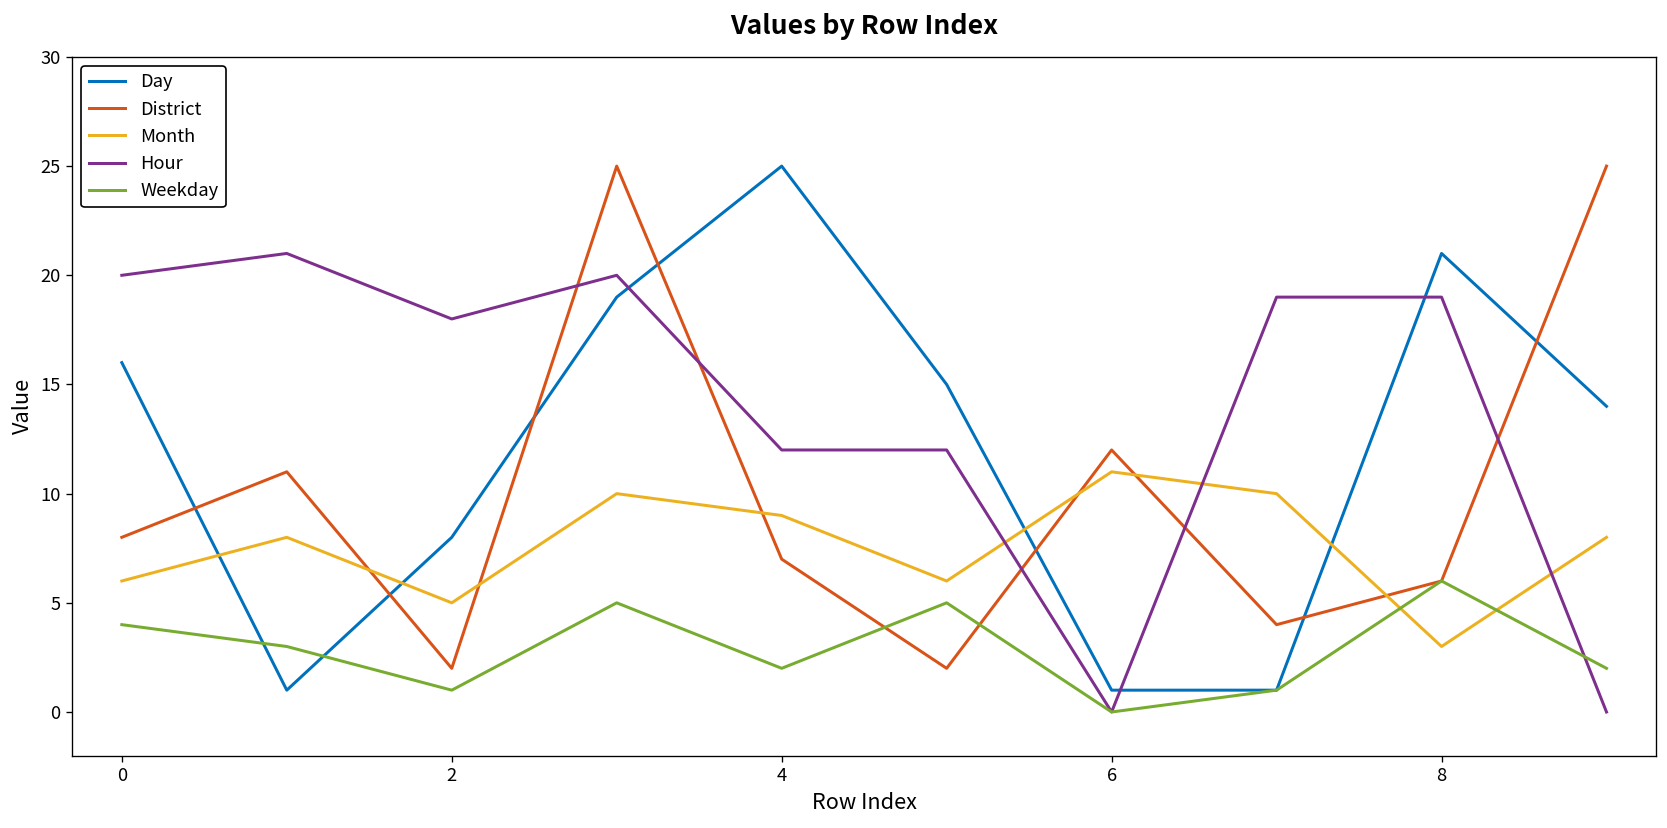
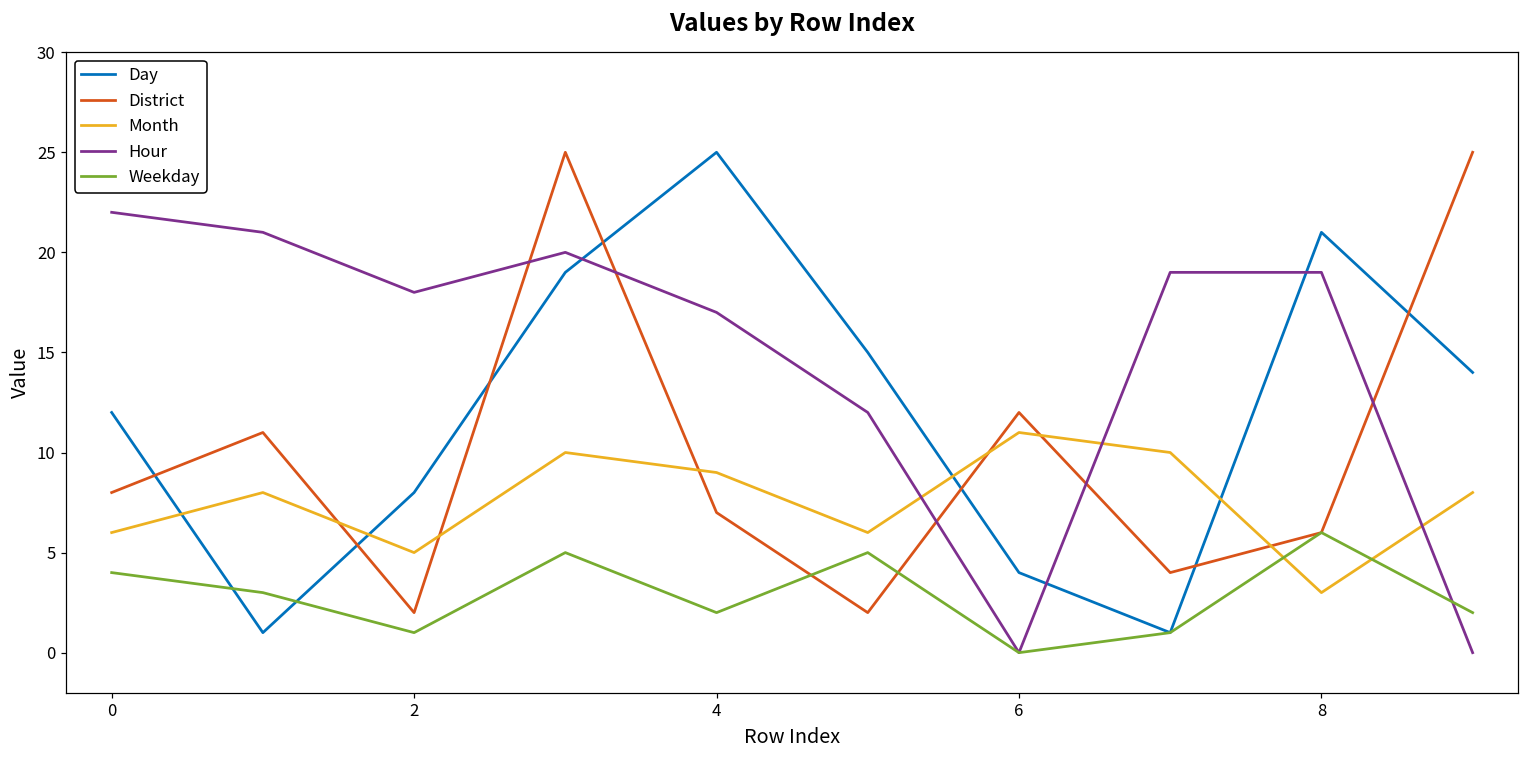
  {
    "Day": {
-     "0": 16,
+     "0": 12,
      "2": 8,
      "4": 25,
-     "6": 1,
+     "6": 4,
      "8": 21
    },
    "District": {
      "0": 8,
      "2": 2,
      "4": 7,
      "6": 12
    },
    "Month": {
      "0": 6,
      "2": 5,
      "4": 9,
      "6": 11,
      "8": 3
    },
    "Hour": {
-     "0": 20,
+     "0": 22,
      "2": 18,
-     "4": 12,
+     "4": 17,
      "8": 19
    },
    "Weekday": {
      "0": 4,
      "2": 1,
      "4": 2
    }
  }
